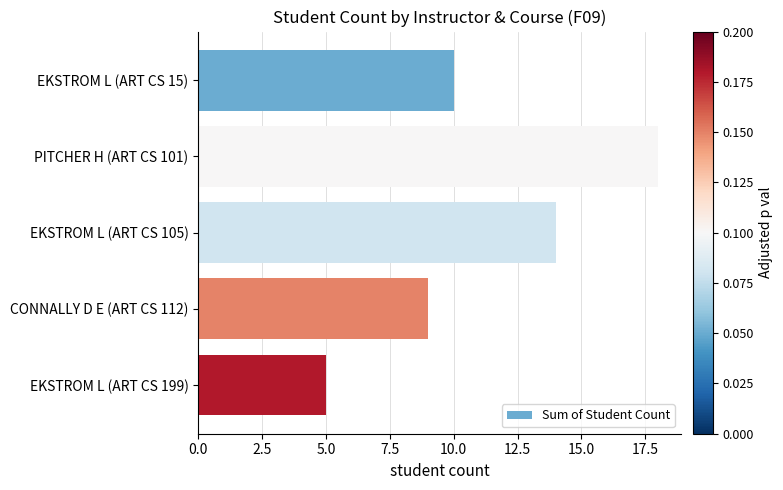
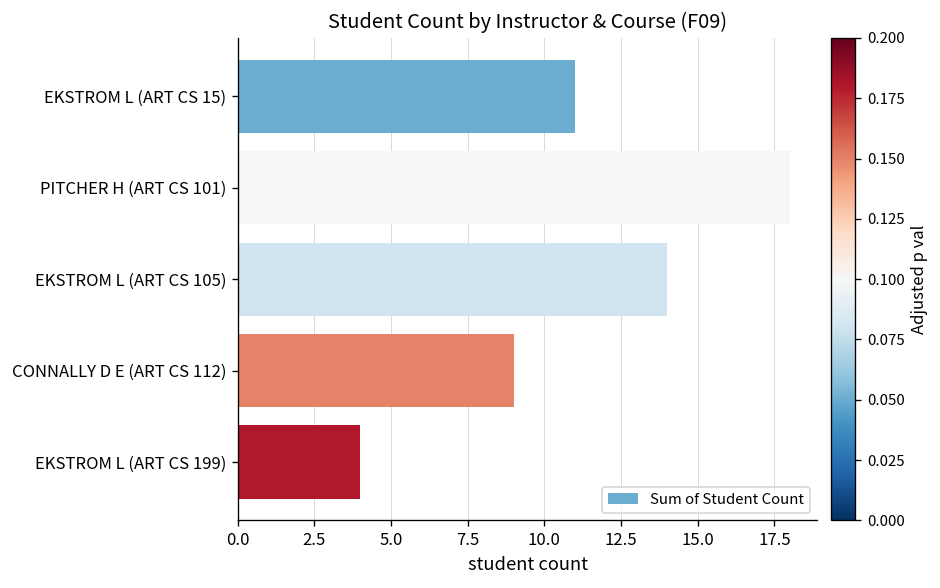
  {
-   "EKSTROM L (ART CS 15)": 10,
+   "EKSTROM L (ART CS 15)": 11,
    "PITCHER H (ART CS 101)": 18,
    "EKSTROM L (ART CS 105)": 14,
    "CONNALLY D E (ART CS 112)": 9,
-   "EKSTROM L (ART CS 199)": 5
+   "EKSTROM L (ART CS 199)": 4
  }
